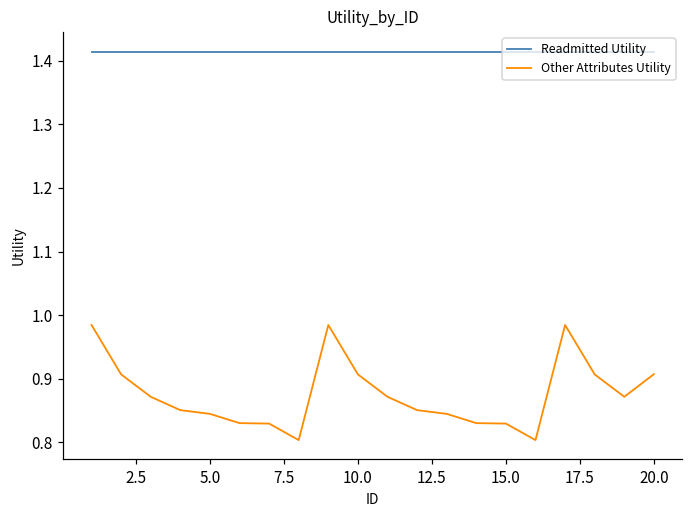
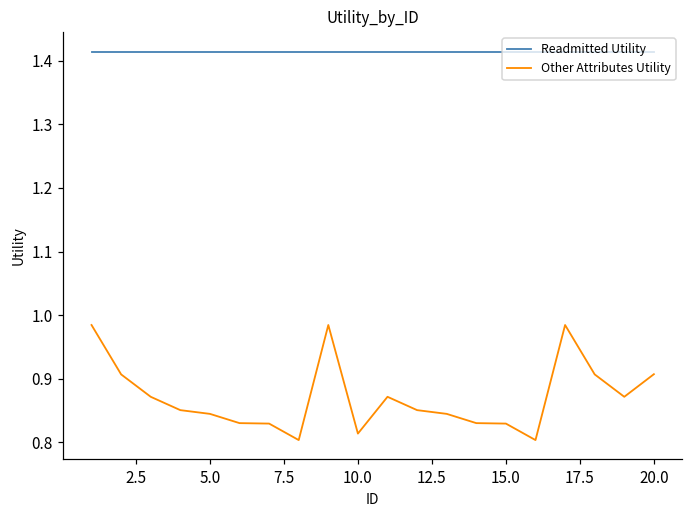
  {
    "Readmitted Utility": {
      "5.0": 1.41,
      "10.0": 1.41
    },
    "Other Attributes Utility": {
      "5.0": 0.84,
-     "10.0": 0.91,
+     "10.0": 0.81,
      "15.0": 0.83,
      "20.0": 0.91
    }
  }
